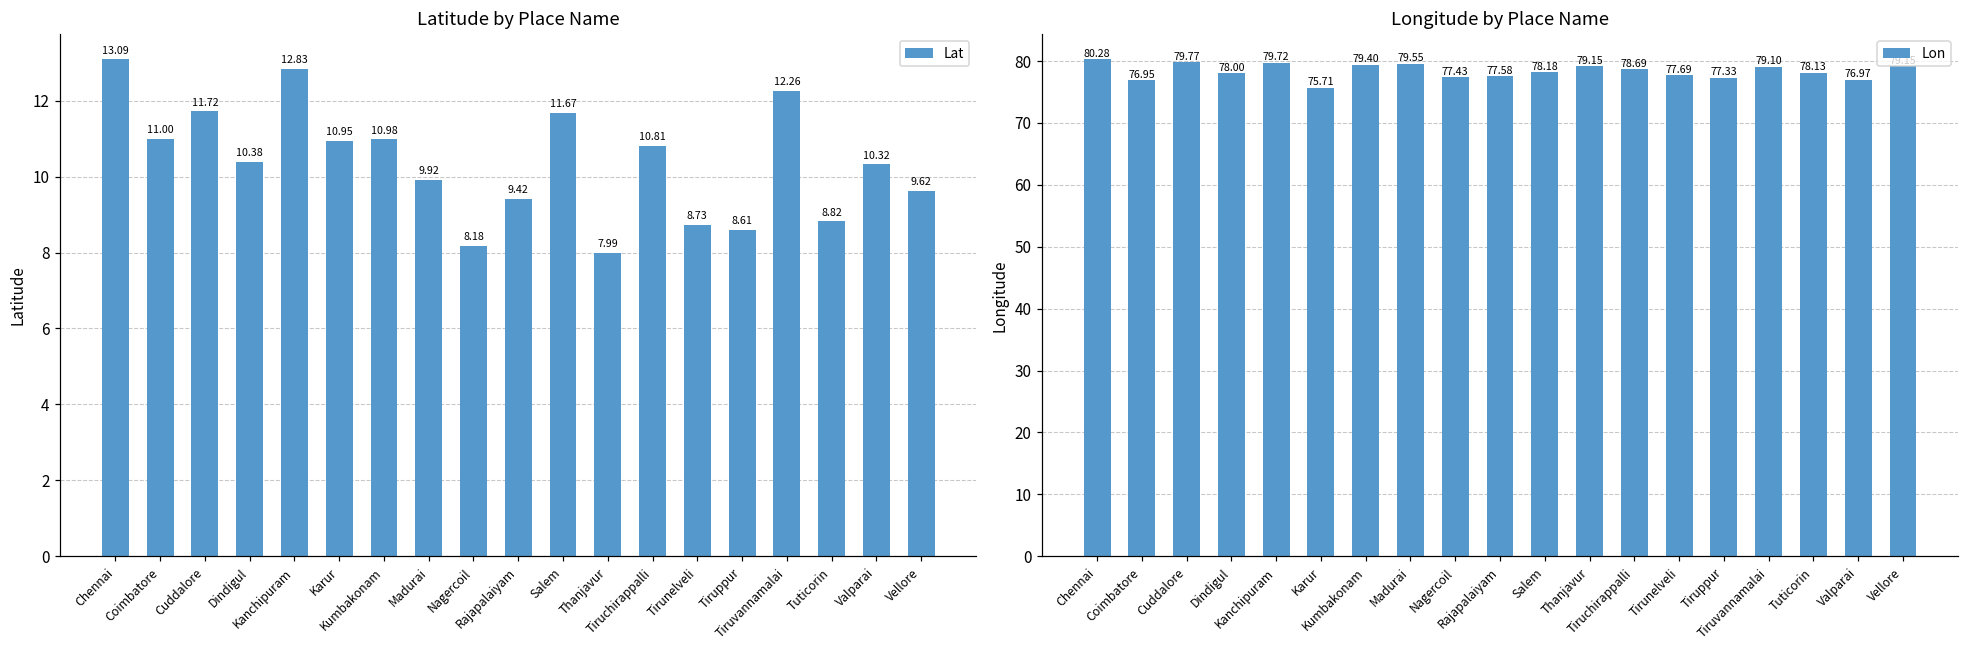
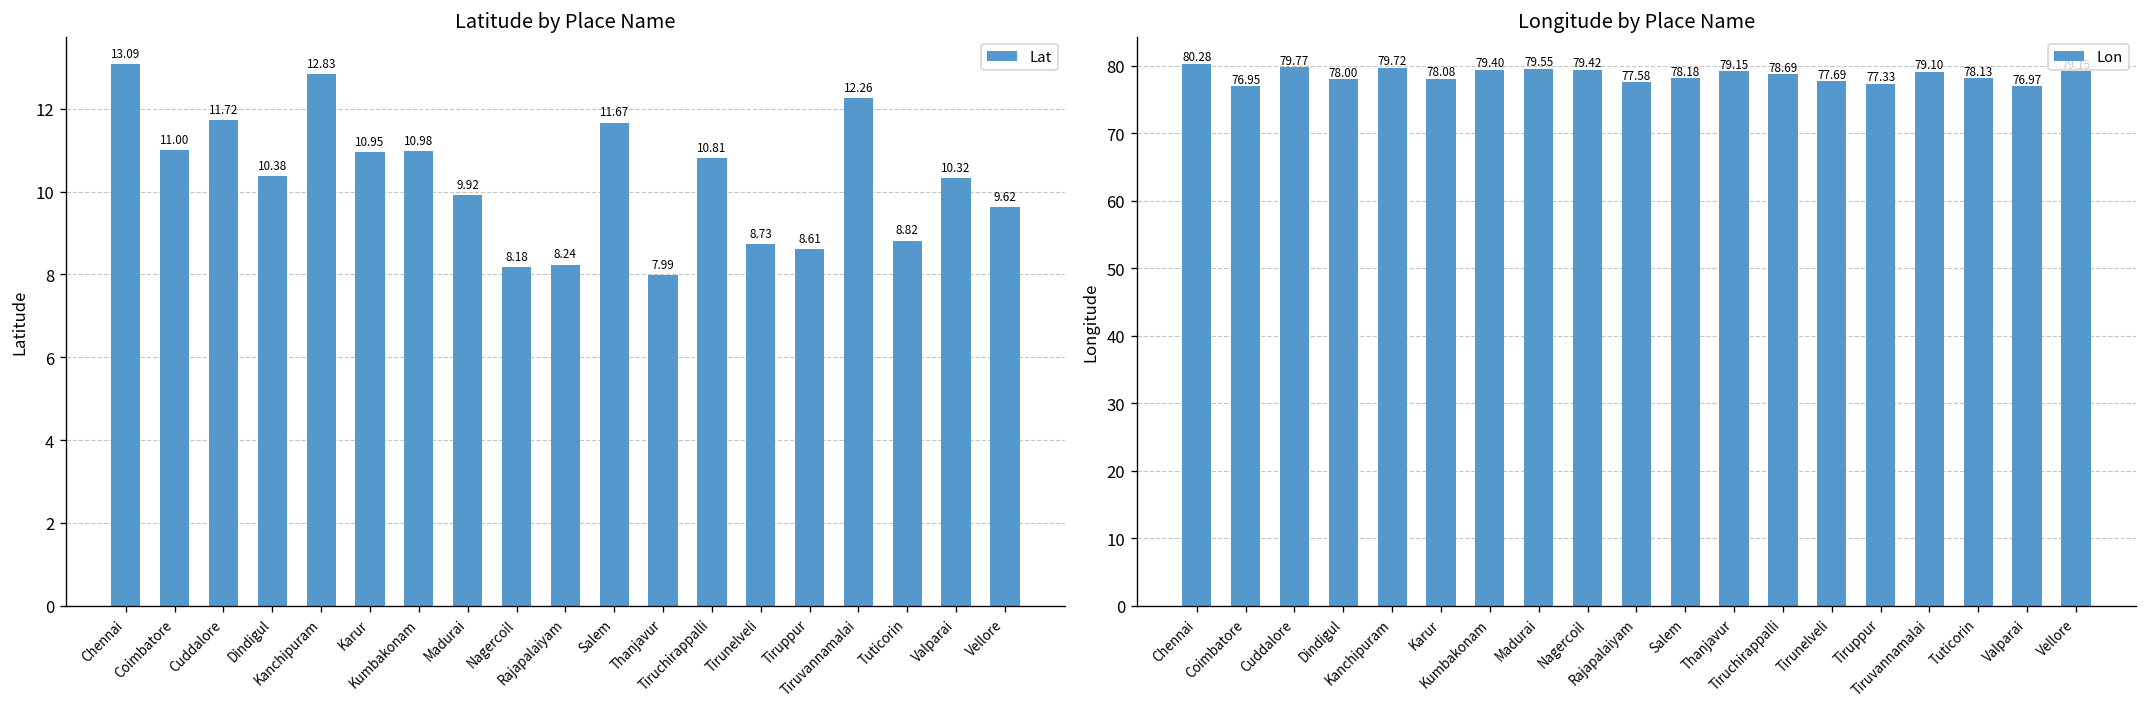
  {
    "Latitude by Place Name": {
      "Chennai": 13.09,
      "Coimbatore": 11.00,
      "Cuddalore": 11.72,
      "Dindigul": 10.38,
      "Kanchipuram": 12.83,
      "Karur": 10.95,
      "Kumbakonam": 10.98,
      "Madurai": 9.92,
      "Nagercoil": 8.18,
-     "Rajapalaiyam": 9.42,
+     "Rajapalaiyam": 8.24,
      "Salem": 11.67,
      "Thanjavur": 7.99,
      "Tiruchirappalli": 10.81,
      "Tirunelveli": 8.73,
      "Tiruppur": 8.61,
      "Tiruvannamalai": 12.26,
      "Tuticorin": 8.82,
      "Valparai": 10.32,
      "Vellore": 9.62
    },
    "Longitude by Place Name": {
      "Chennai": 80.28,
      "Coimbatore": 76.95,
      "Cuddalore": 79.77,
      "Dindigul": 78.00,
      "Kanchipuram": 79.72,
-     "Karur": 75.71,
+     "Karur": 78.08,
      "Kumbakonam": 79.40,
      "Madurai": 79.55,
-     "Nagercoil": 77.43,
+     "Nagercoil": 79.42,
      "Rajapalaiyam": 77.58,
      "Salem": 78.18,
      "Thanjavur": 79.15,
      "Tiruchirappalli": 78.69,
      "Tirunelveli": 77.69,
      "Tiruppur": 77.33,
      "Tiruvannamalai": 79.10,
      "Tuticorin": 78.13,
      "Valparai": 76.97
    }
  }
